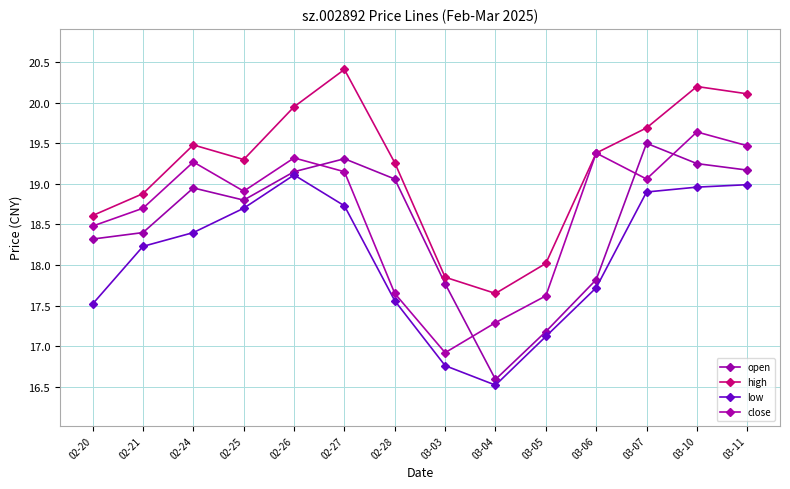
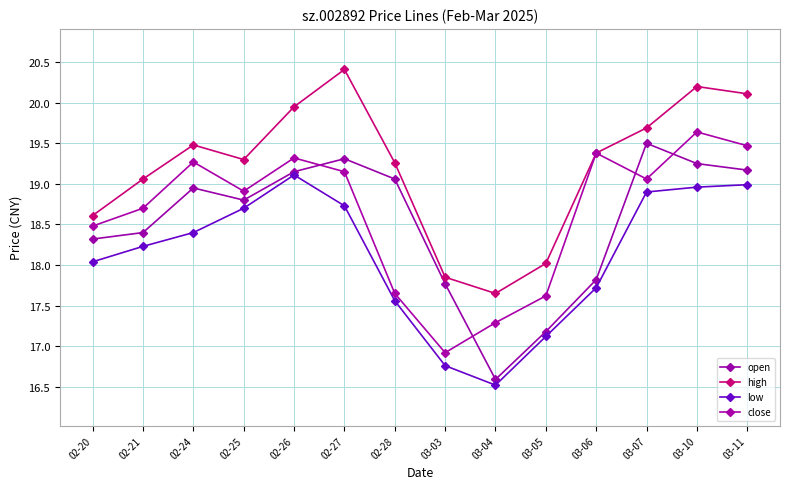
  {
    "high": {
      "02-20": 18.6,
-     "02-21": 18.9,
+     "02-21": 19.1,
      "02-24": 19.5,
      "02-25": 19.3,
      "02-26": 20.0,
      "02-27": 20.4,
      "02-28": 19.3,
      "03-03": 17.9,
      "03-04": 17.7,
      "03-05": 18.0,
      "03-07": 19.7,
      "03-10": 20.2,
      "03-11": 20.1
    },
    "low": {
-     "02-20": 17.5,
+     "02-20": 18.0,
      "02-21": 18.2,
      "02-24": 18.4,
      "02-25": 18.7,
      "02-26": 19.1,
      "02-27": 18.7,
      "02-28": 17.6,
      "03-03": 16.8,
      "03-04": 16.5,
      "03-05": 17.1,
      "03-06": 17.7,
      "03-07": 18.9,
      "03-10": 19.0,
      "03-11": 19.0
    }
  }
